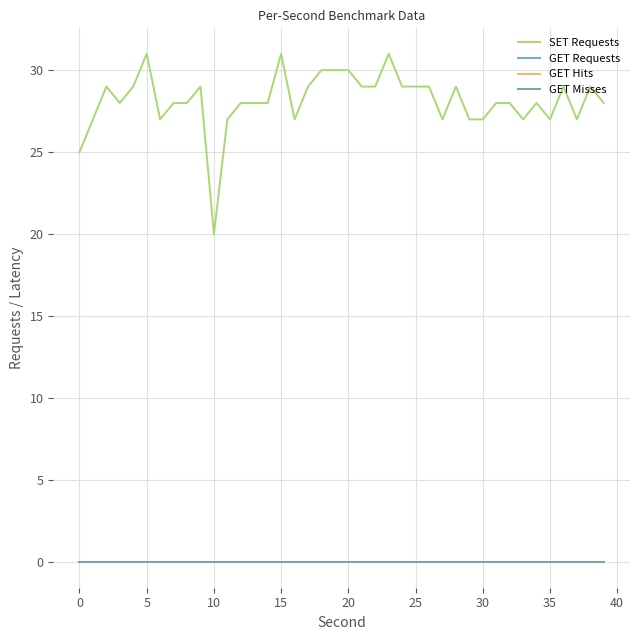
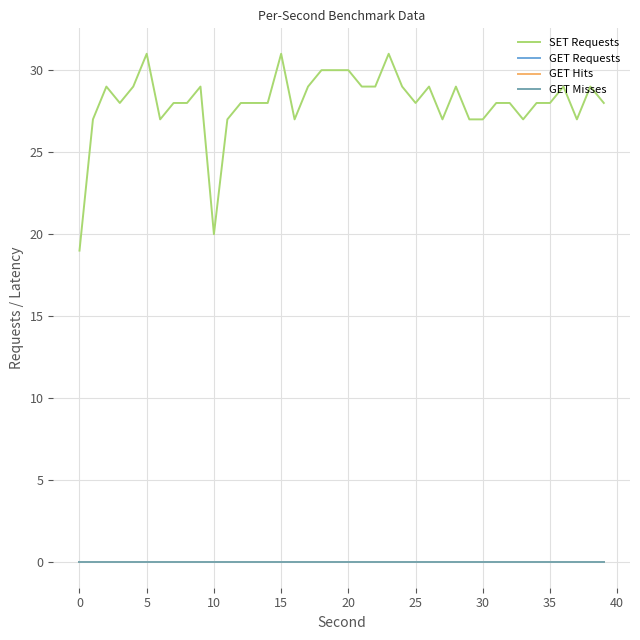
  {
    "SET Requests": {
-     "0": 25,
+     "0": 19,
      "5": 31,
      "10": 20,
      "15": 31,
      "20": 30,
-     "25": 29,
+     "25": 28,
      "30": 27,
-     "35": 27
+     "35": 28
    },
    "GET Misses": {
      "0": 0,
      "5": 0,
      "10": 0,
      "15": 0,
      "20": 0,
      "25": 0,
      "30": 0,
      "35": 0
    }
  }
